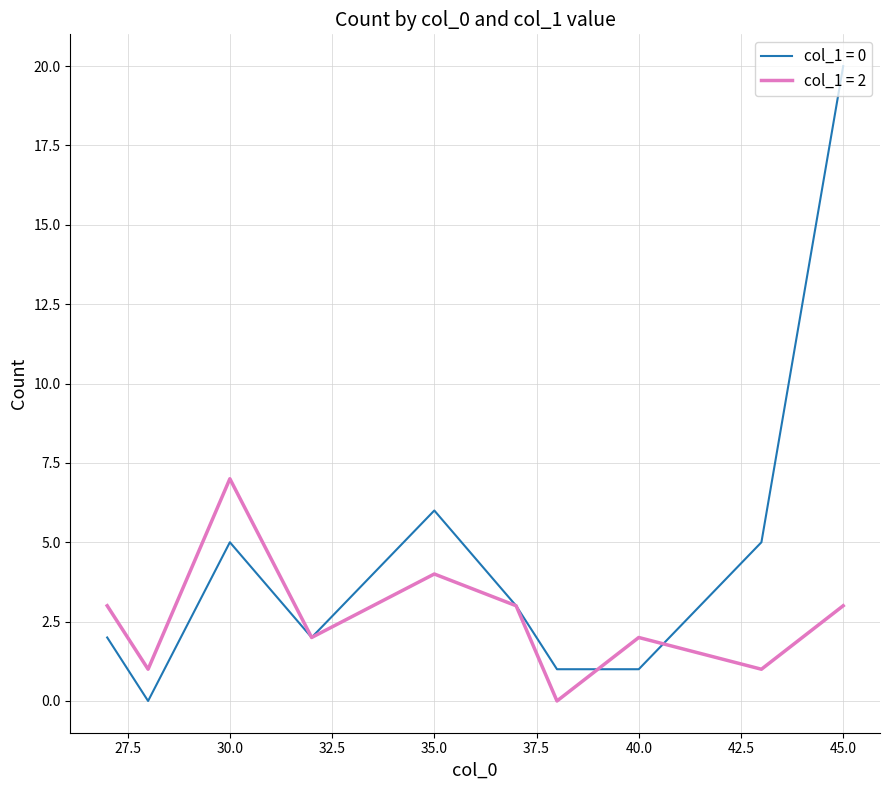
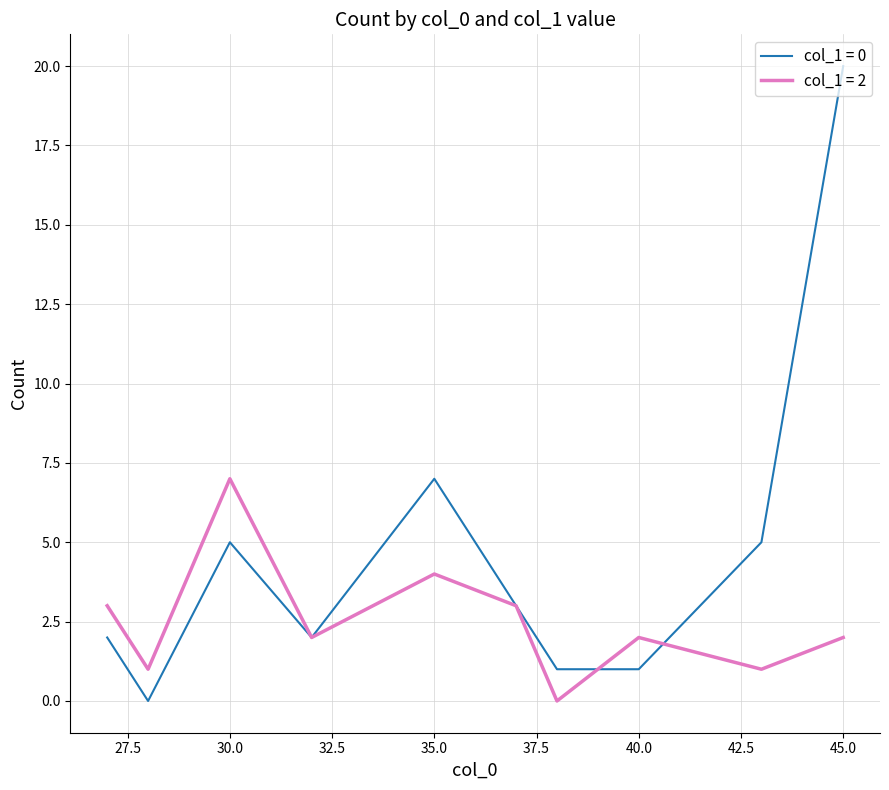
  {
    "col_1 = 0": {
      "30.0": 5,
-     "35.0": 6,
+     "35.0": 7,
      "40.0": 1
    },
    "col_1 = 2": {
      "30.0": 7,
      "35.0": 4,
      "40.0": 2,
-     "45.0": 3
+     "45.0": 2
    }
  }
